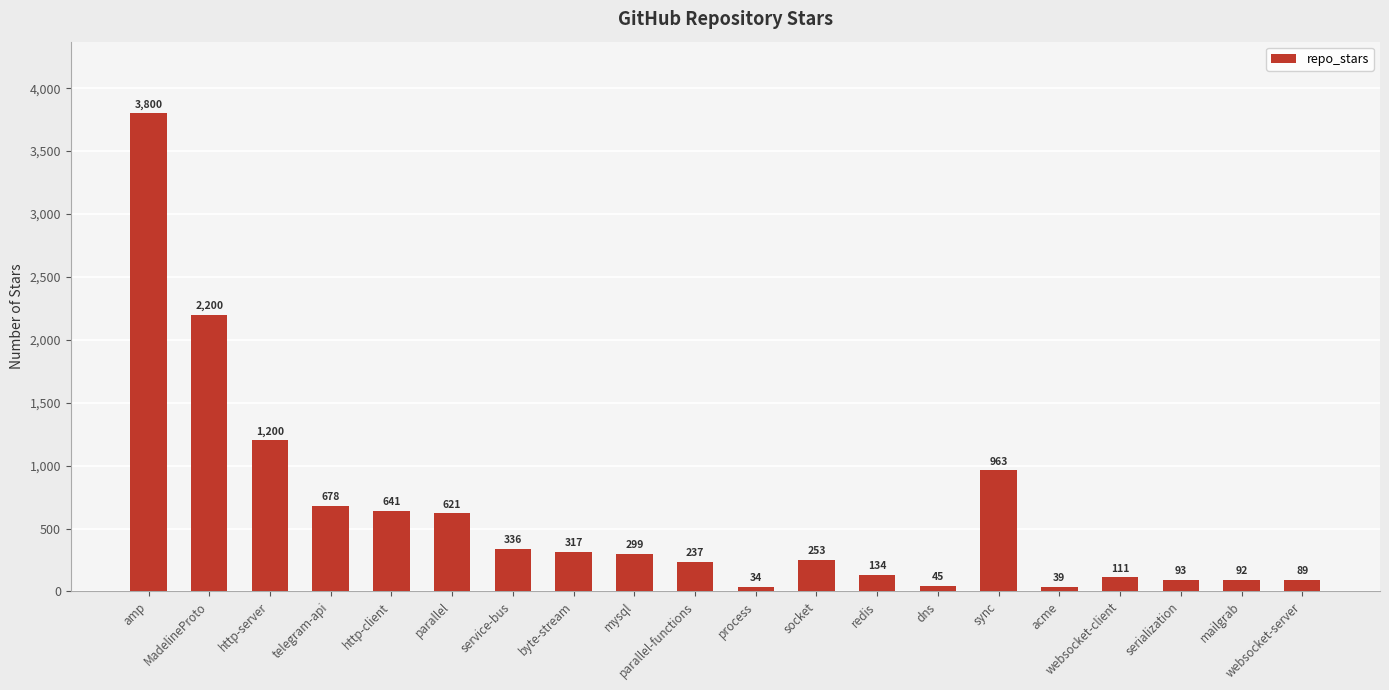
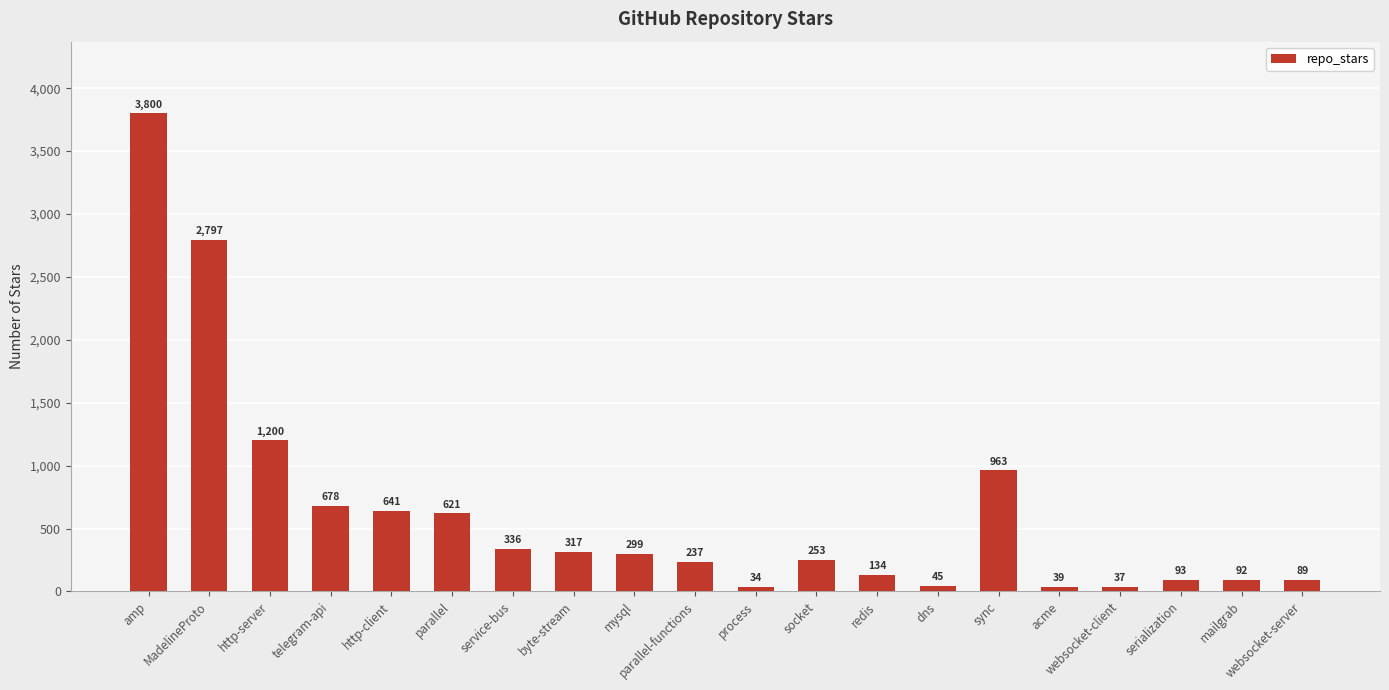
  {
    "amp": "3,800",
-   "MadelineProto": "2,200",
+   "MadelineProto": "2,797",
    "http-server": "1,200",
    "telegram-api": "678",
    "http-client": "641",
    "parallel": "621",
    "service-bus": "336",
    "byte-stream": "317",
    "mysql": "299",
    "parallel-functions": "237",
    "process": "34",
    "socket": "253",
    "redis": "134",
    "dns": "45",
    "sync": "963",
    "acme": "39",
-   "websocket-client": "111",
+   "websocket-client": "37",
    "serialization": "93",
    "mailgrab": "92",
    "websocket-server": "89"
  }
